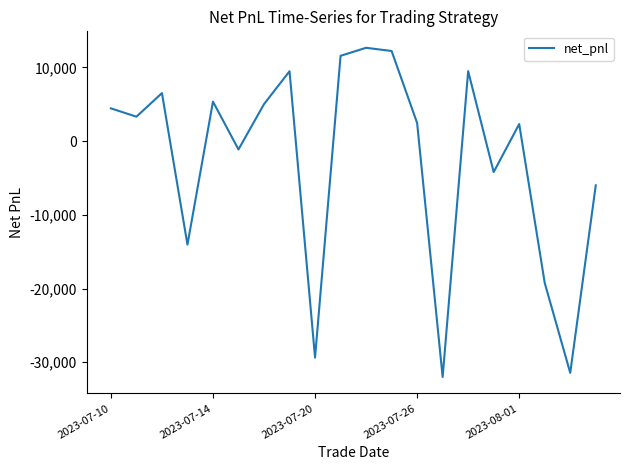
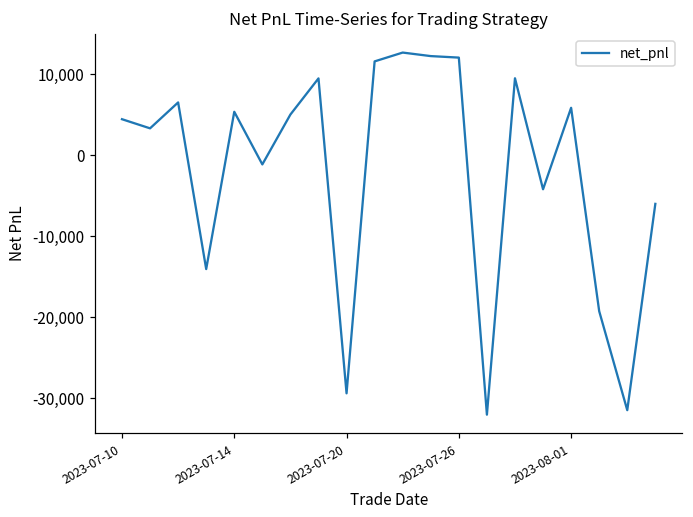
  {
    "2023-07-10": "4,000",
    "2023-07-14": "5,000",
    "2023-07-20": "-29,000",
-   "2023-07-26": "2,000",
-   "2023-08-01": "2,000"
+   "2023-07-26": "12,000",
+   "2023-08-01": "6,000"
  }
